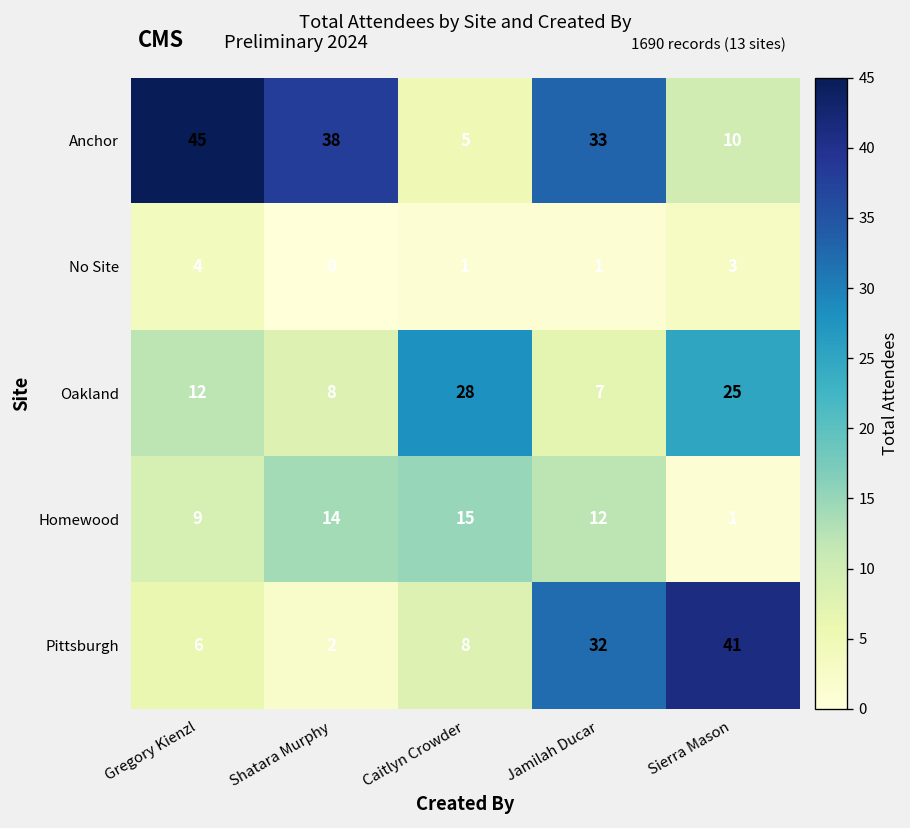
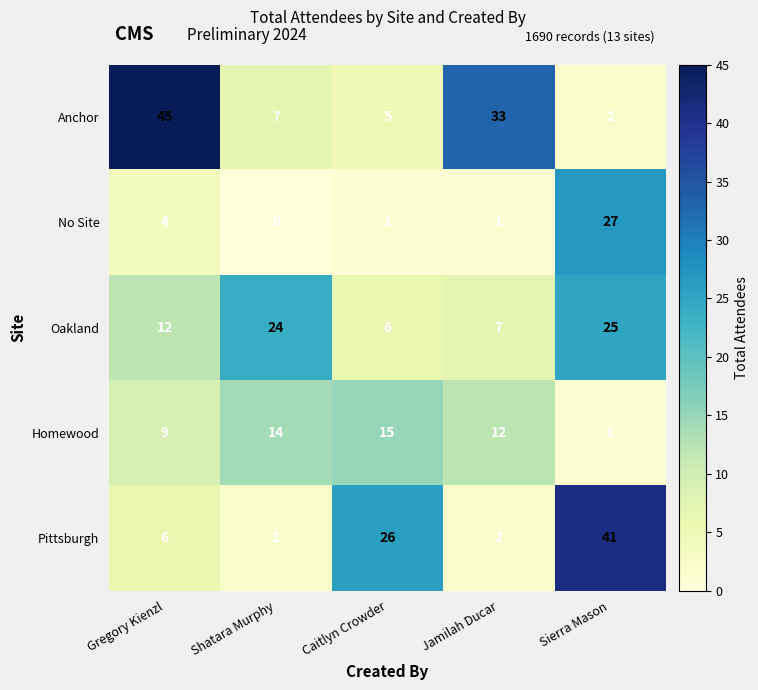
  {
    "Anchor": {
      "Gregory Kienzl": 45,
-     "Shatara Murphy": 38,
+     "Shatara Murphy": 7,
      "Caitlyn Crowder": 5,
      "Jamilah Ducar": 33,
-     "Sierra Mason": 10
+     "Sierra Mason": 2
    },
    "No Site": {
      "Gregory Kienzl": 4,
-     "Sierra Mason": 3
+     "Sierra Mason": 27
    },
    "Oakland": {
      "Gregory Kienzl": 12,
-     "Shatara Murphy": 8,
-     "Caitlyn Crowder": 28,
+     "Shatara Murphy": 24,
+     "Caitlyn Crowder": 6,
      "Jamilah Ducar": 7,
      "Sierra Mason": 25
    },
    "Homewood": {
      "Gregory Kienzl": 9,
      "Shatara Murphy": 14,
      "Caitlyn Crowder": 15,
      "Jamilah Ducar": 12
    },
    "Pittsburgh": {
      "Gregory Kienzl": 6,
      "Shatara Murphy": 2,
-     "Caitlyn Crowder": 8,
-     "Jamilah Ducar": 32,
+     "Caitlyn Crowder": 26,
+     "Jamilah Ducar": 2,
      "Sierra Mason": 41
    }
  }
